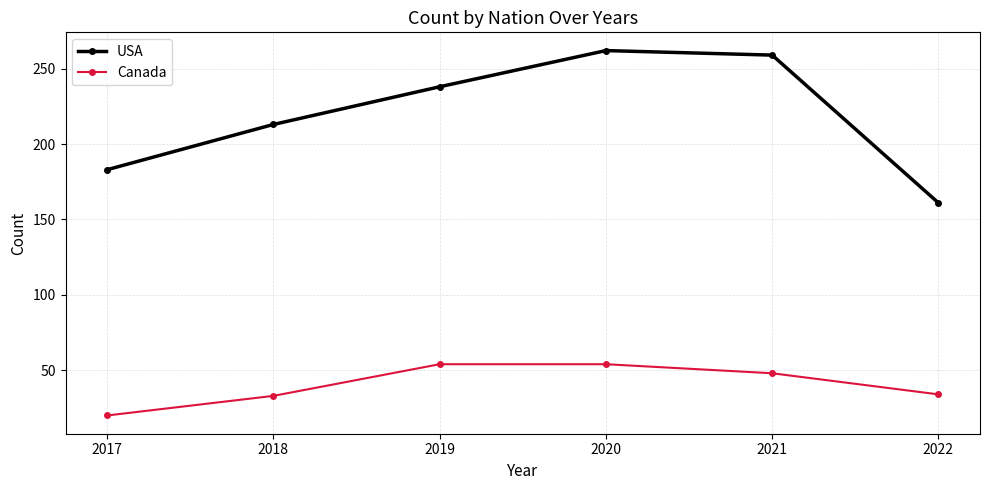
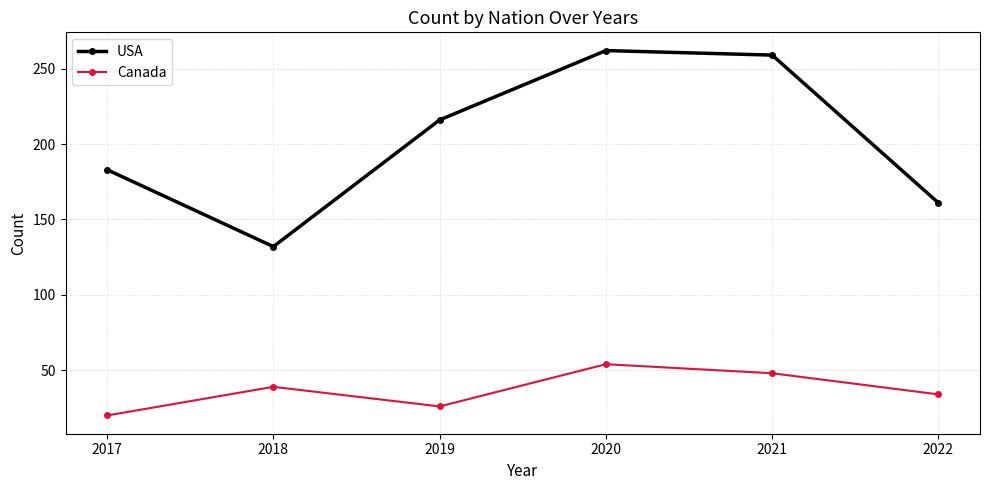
  {
    "USA": {
      "2017": 183,
-     "2018": 213,
-     "2019": 238,
+     "2018": 132,
+     "2019": 216,
      "2020": 262,
      "2021": 259,
      "2022": 161
    },
    "Canada": {
      "2017": 20,
-     "2018": 33,
-     "2019": 54,
+     "2018": 39,
+     "2019": 26,
      "2020": 54,
      "2021": 48,
      "2022": 34
    }
  }
